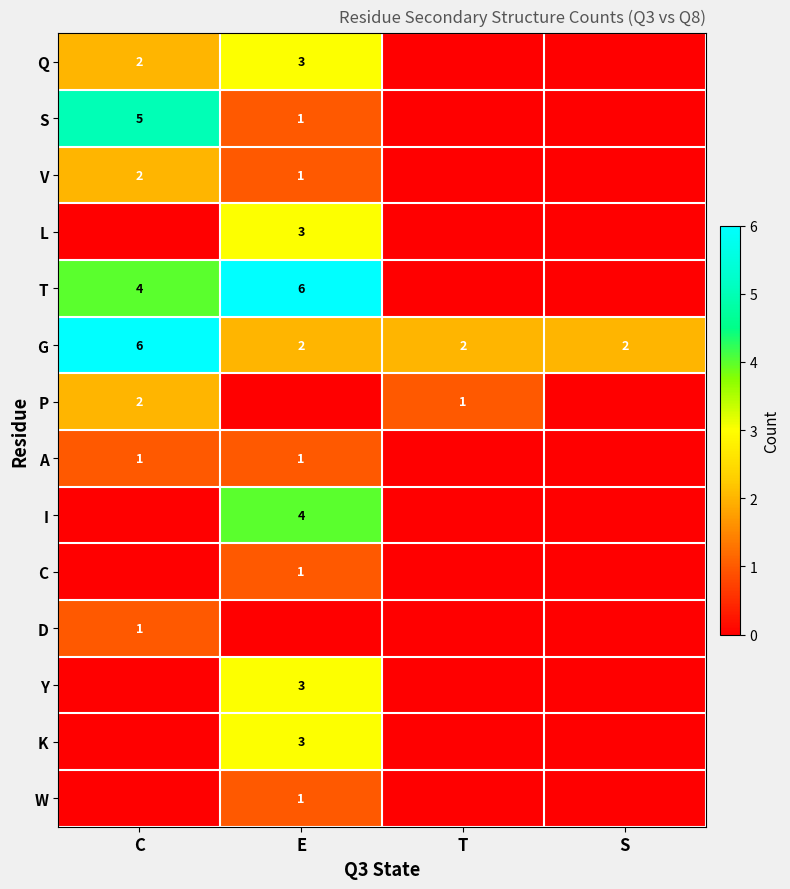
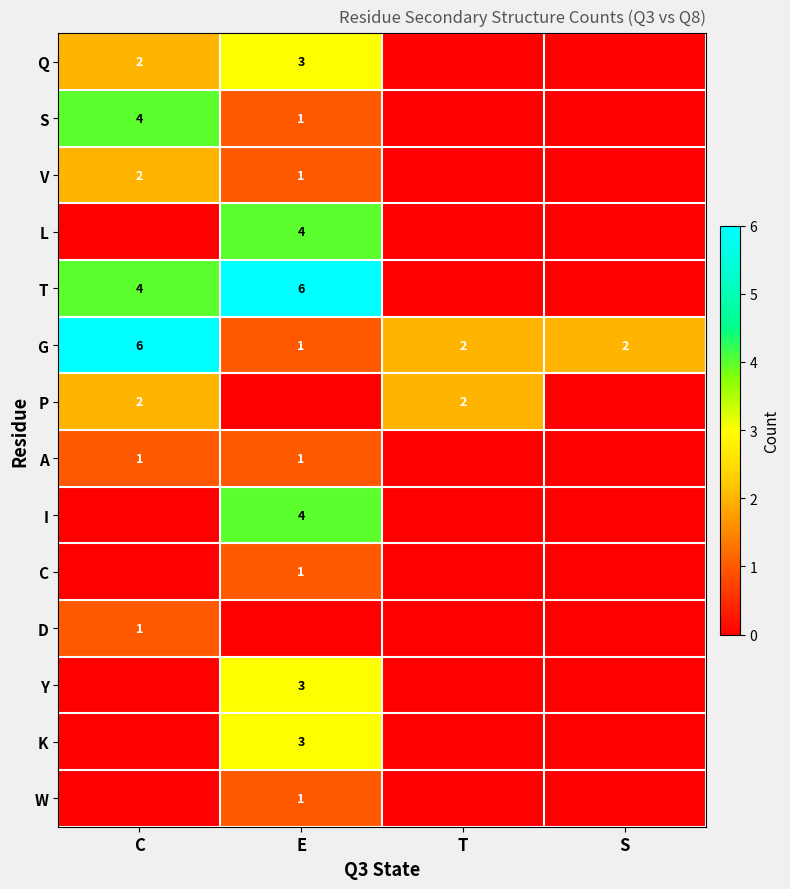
  {
    "Q": {
      "C": 2,
      "E": 3
    },
    "S": {
-     "C": 5,
+     "C": 4,
      "E": 1
    },
    "V": {
      "C": 2,
      "E": 1
    },
    "L": {
-     "E": 3
+     "E": 4
    },
    "T": {
      "C": 4,
      "E": 6
    },
    "G": {
      "C": 6,
-     "E": 2,
+     "E": 1,
      "T": 2,
      "S": 2
    },
    "P": {
      "C": 2,
-     "T": 1
+     "T": 2
    },
    "A": {
      "C": 1,
      "E": 1
    },
    "I": {
      "E": 4
    },
    "C": {
      "E": 1
    },
    "D": {
      "C": 1
    },
    "Y": {
      "E": 3
    },
    "K": {
      "E": 3
    },
    "W": {
      "E": 1
    }
  }
